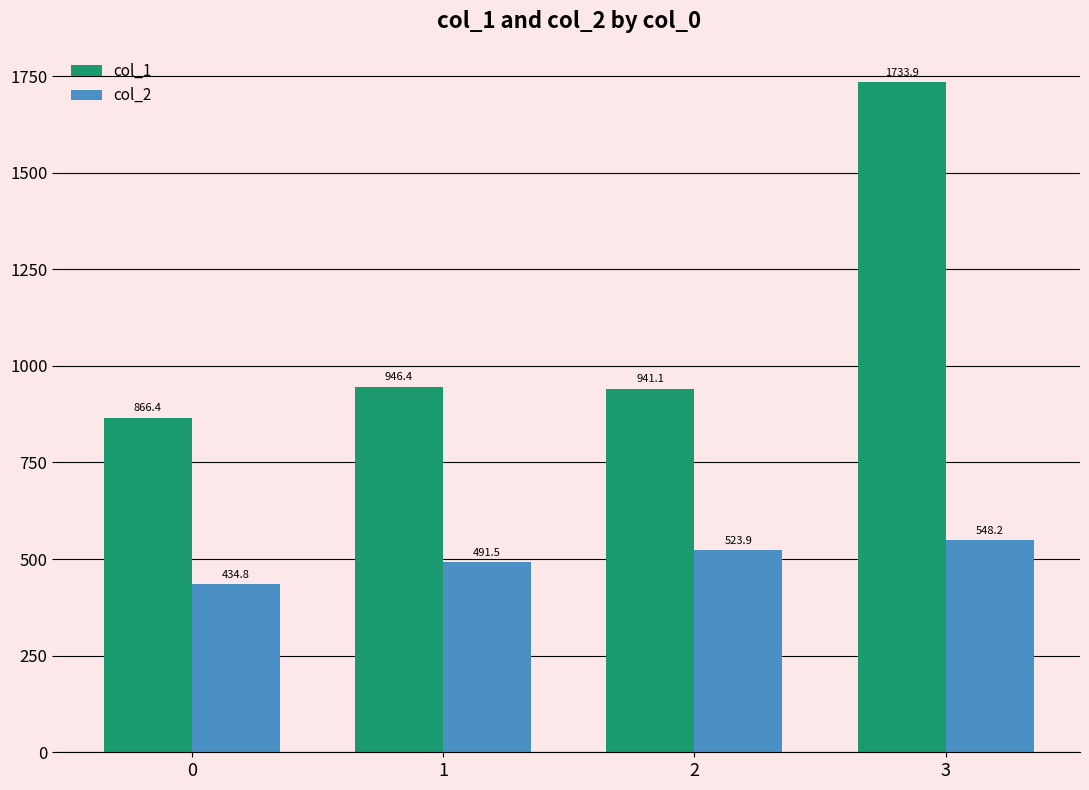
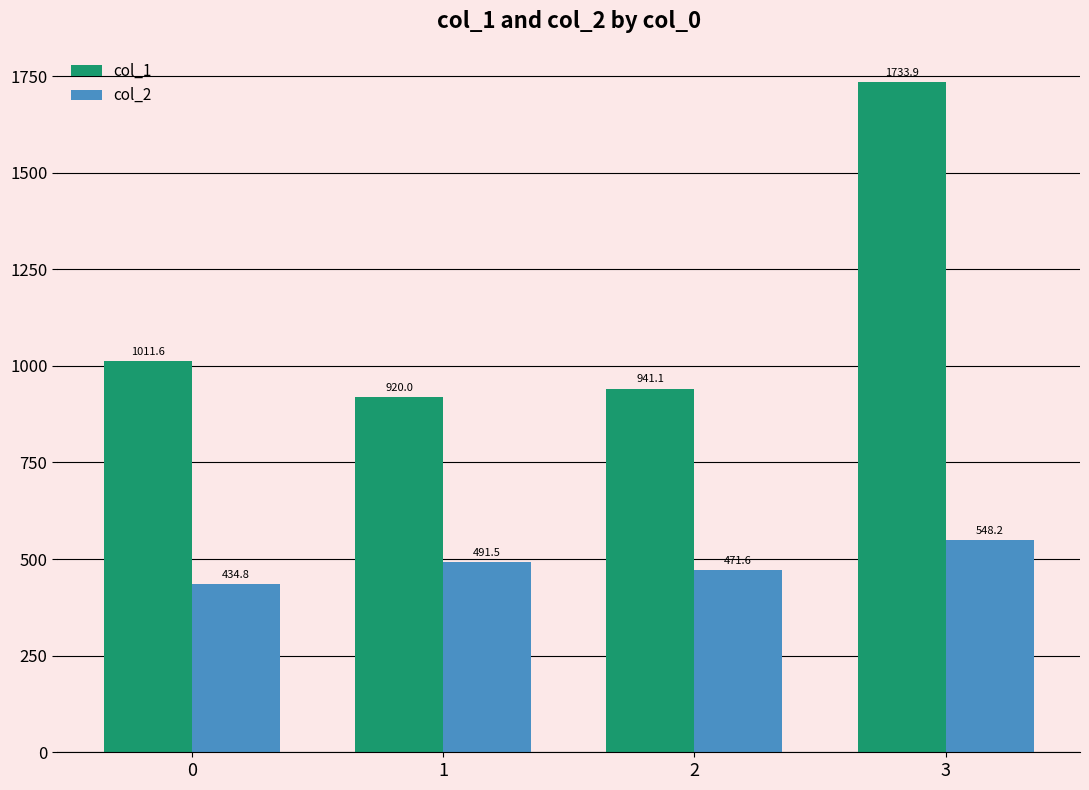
  {
    "col_1": {
-     "0": 866.4,
-     "1": 946.4,
+     "0": 1011.6,
+     "1": 920.0,
      "2": 941.1,
      "3": 1733.9
    },
    "col_2": {
      "0": 434.8,
      "1": 491.5,
-     "2": 523.9,
+     "2": 471.6,
      "3": 548.2
    }
  }
